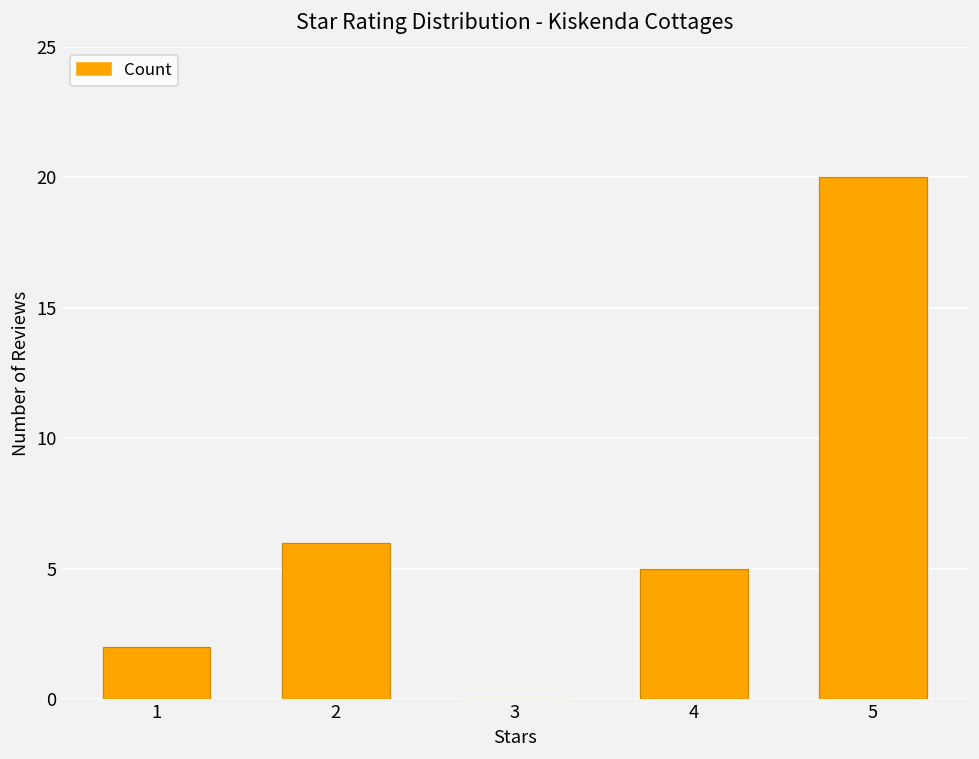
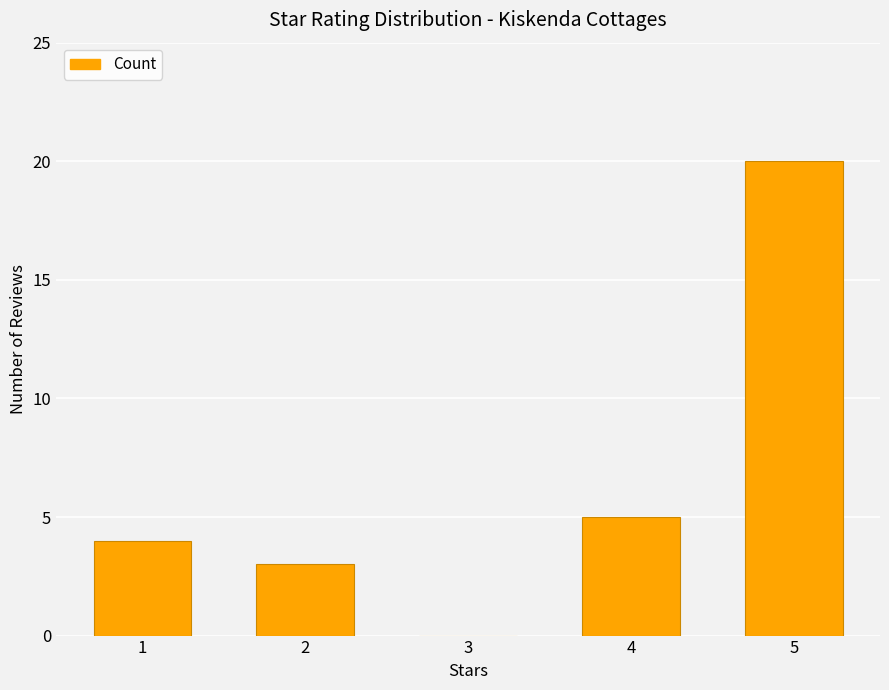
  {
-   "1": 2,
-   "2": 6,
+   "1": 4,
+   "2": 3,
    "3": 0,
    "4": 5,
    "5": 20
  }
